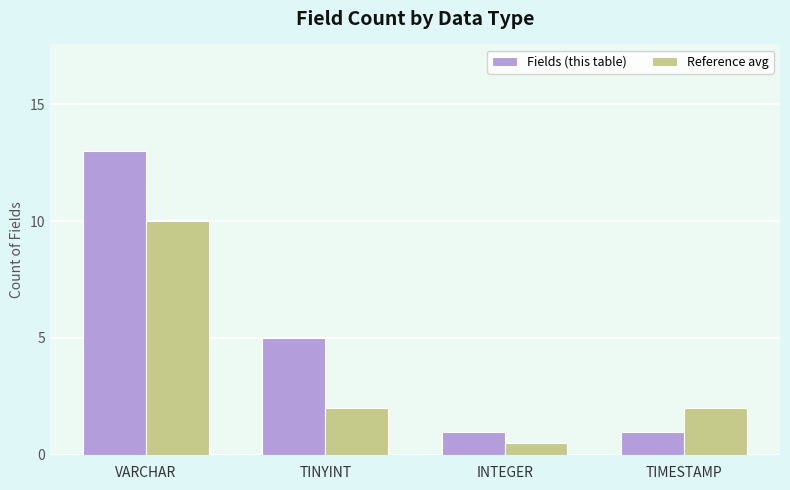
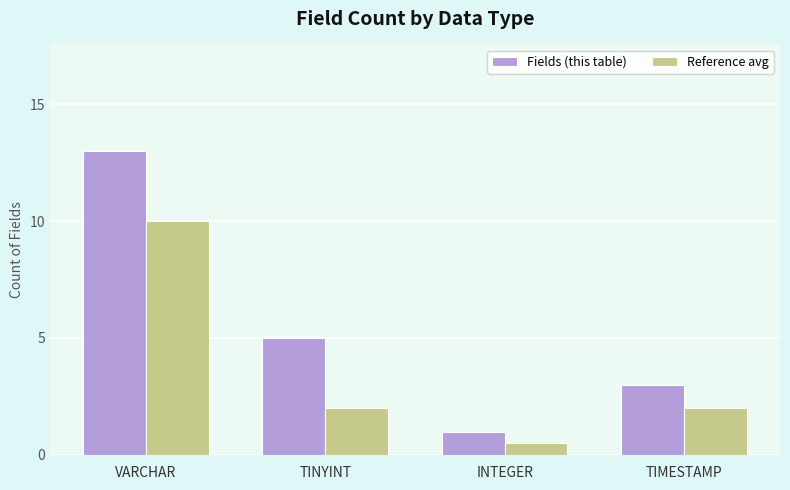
  {
    "Fields (this table)": {
      "VARCHAR": 13,
      "TINYINT": 5,
      "INTEGER": 1,
-     "TIMESTAMP": 1
+     "TIMESTAMP": 3
    },
    "Reference avg": {
      "VARCHAR": 10,
      "TINYINT": 2,
      "INTEGER": 0.5,
      "TIMESTAMP": 2
    }
  }
